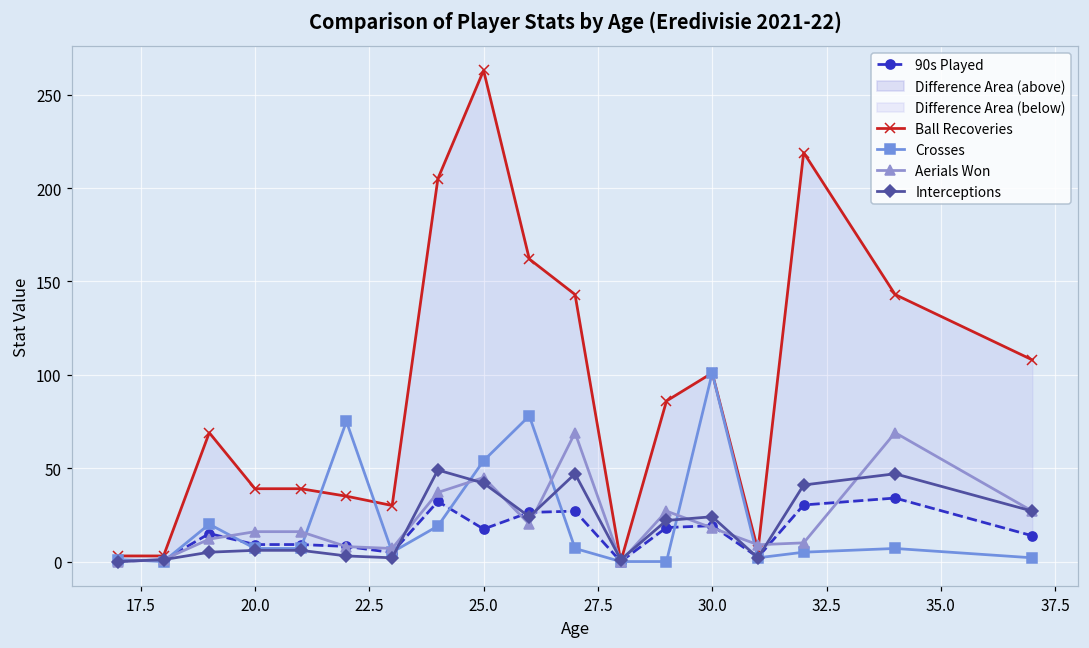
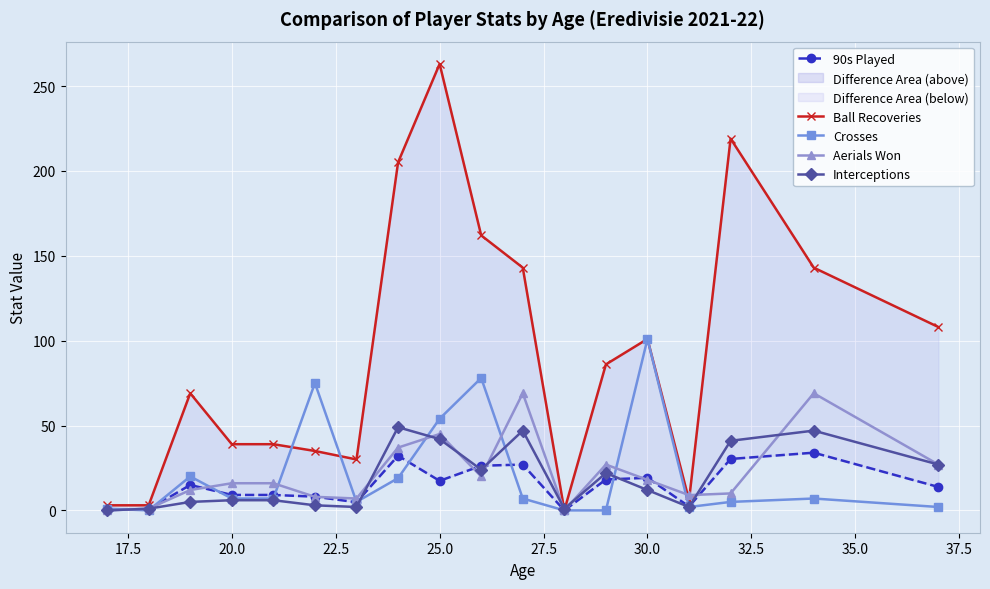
  {
    "90s Played": {
      "20.0": 9,
      "25.0": 17
    },
    "Interceptions": {
      "25.0": 42,
-     "30.0": 24
+     "30.0": 12
    }
  }
